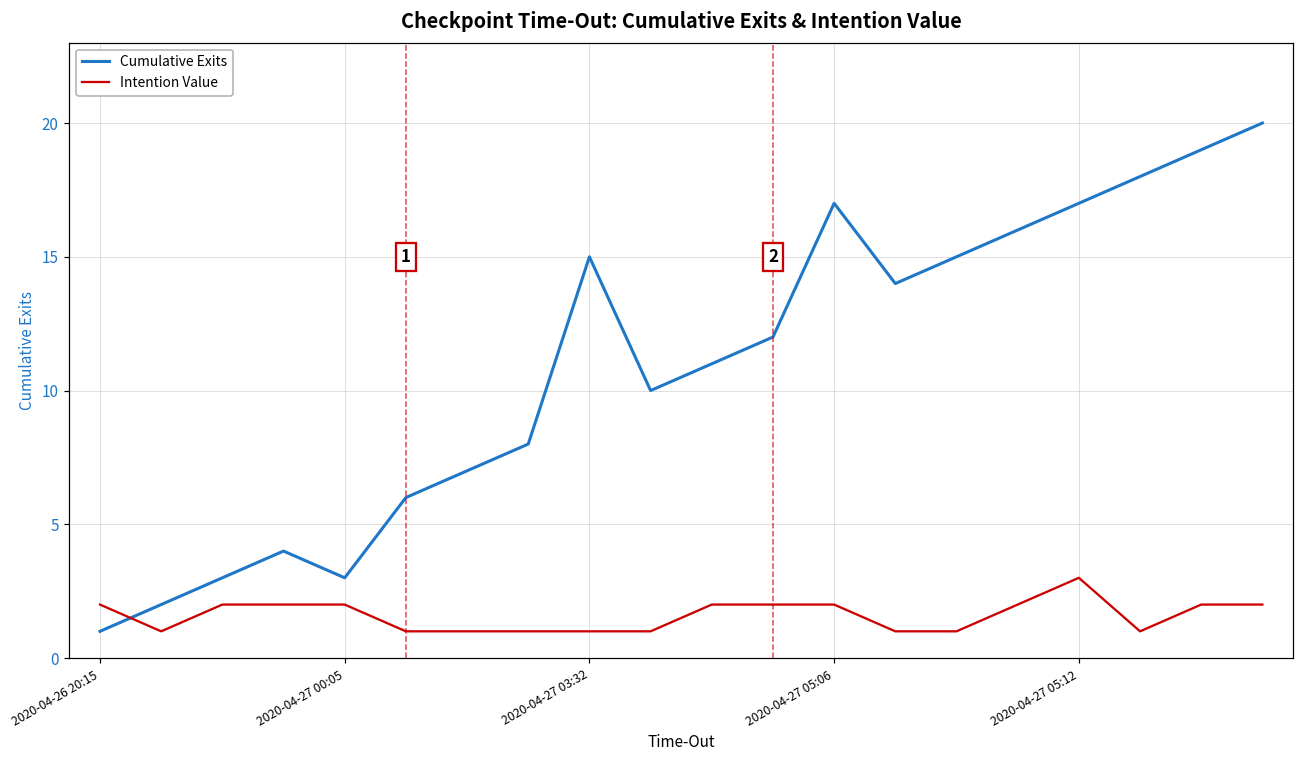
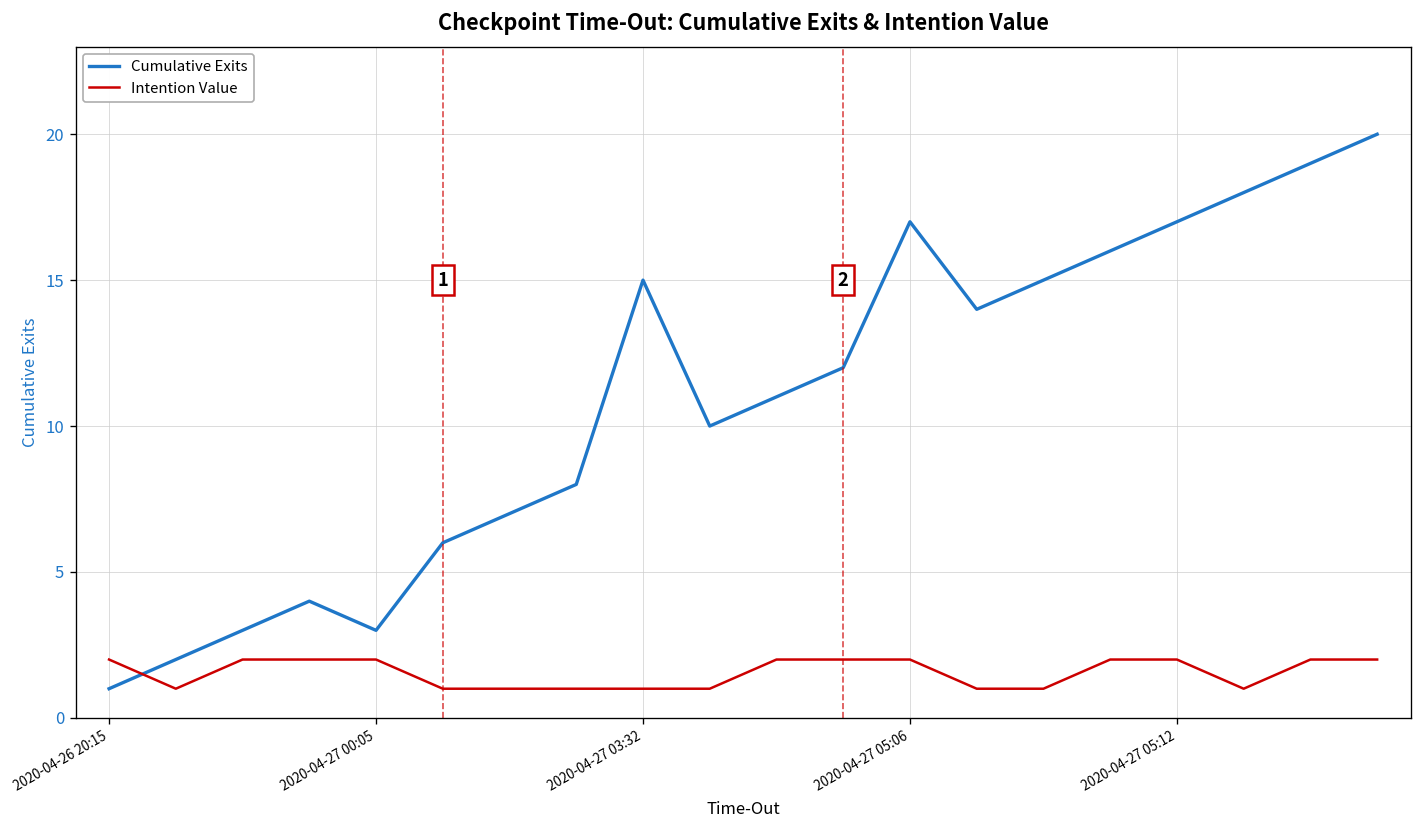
  {
    "Cumulative Exits": {
      "2020-04-26 20:15": 1,
      "2020-04-27 00:05": 3,
      "2020-04-27 03:32": 15,
      "2020-04-27 05:06": 17,
      "2020-04-27 05:12": 17
    },
    "Intention Value": {
      "2020-04-26 20:15": 2,
      "2020-04-27 00:05": 2,
      "2020-04-27 03:32": 1,
      "2020-04-27 05:06": 2,
-     "2020-04-27 05:12": 3
+     "2020-04-27 05:12": 2
    }
  }
